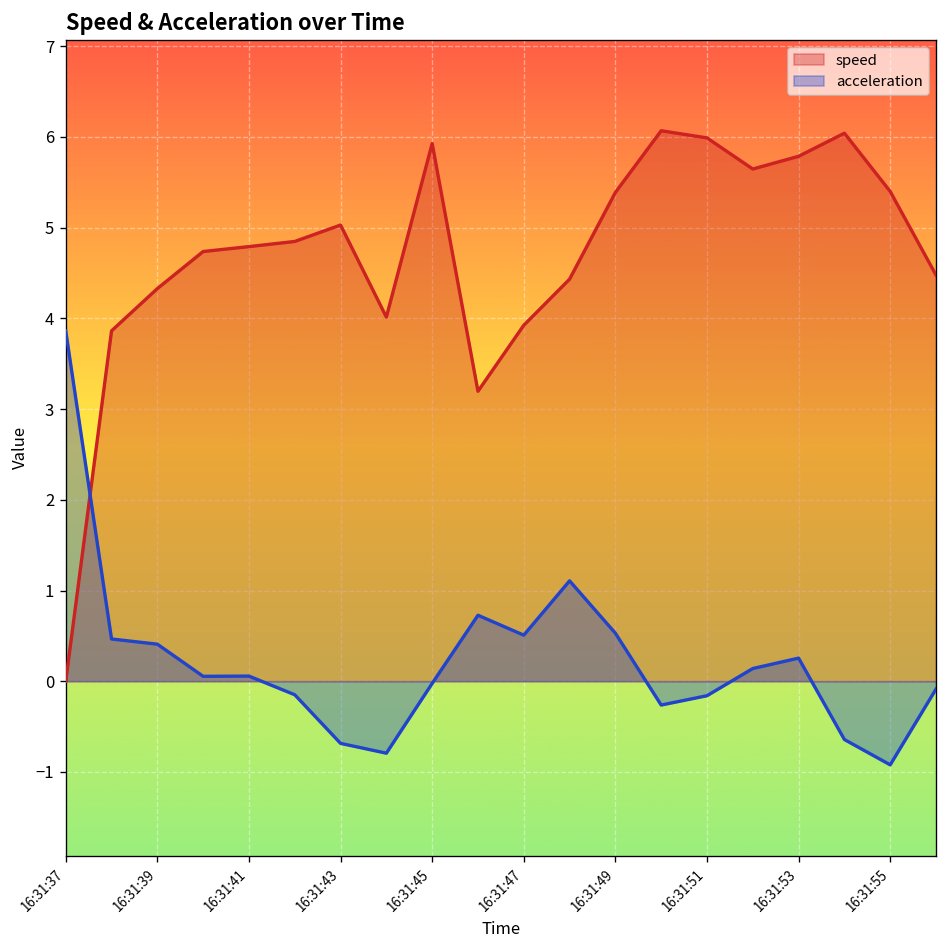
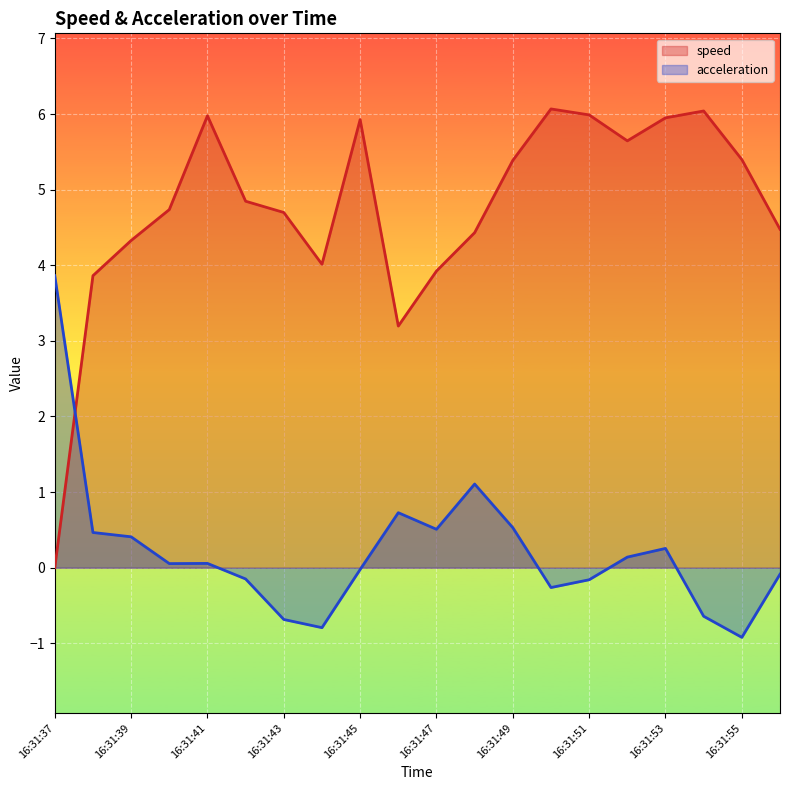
  {
    "speed": {
      "16:31:37": 0.0,
      "16:31:39": 4.3,
-     "16:31:41": 4.8,
-     "16:31:43": 5.0,
+     "16:31:41": 6.0,
+     "16:31:43": 4.7,
      "16:31:45": 5.9,
      "16:31:47": 3.9,
      "16:31:49": 5.4,
      "16:31:51": 6.0,
-     "16:31:53": 5.8,
+     "16:31:53": 5.9,
      "16:31:55": 5.4
    }
  }
